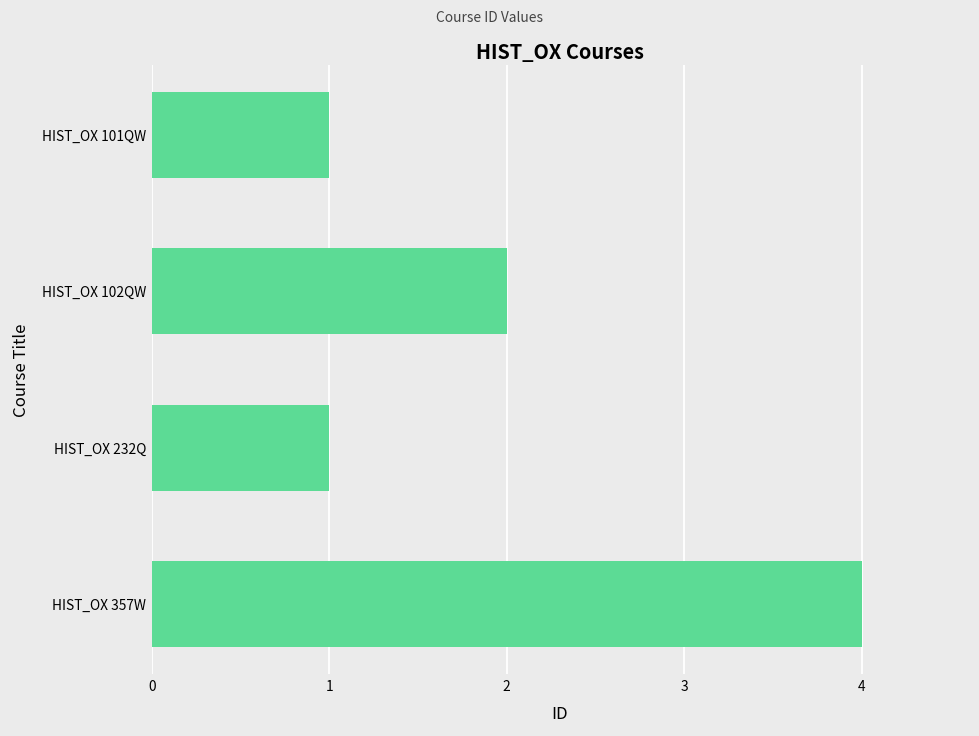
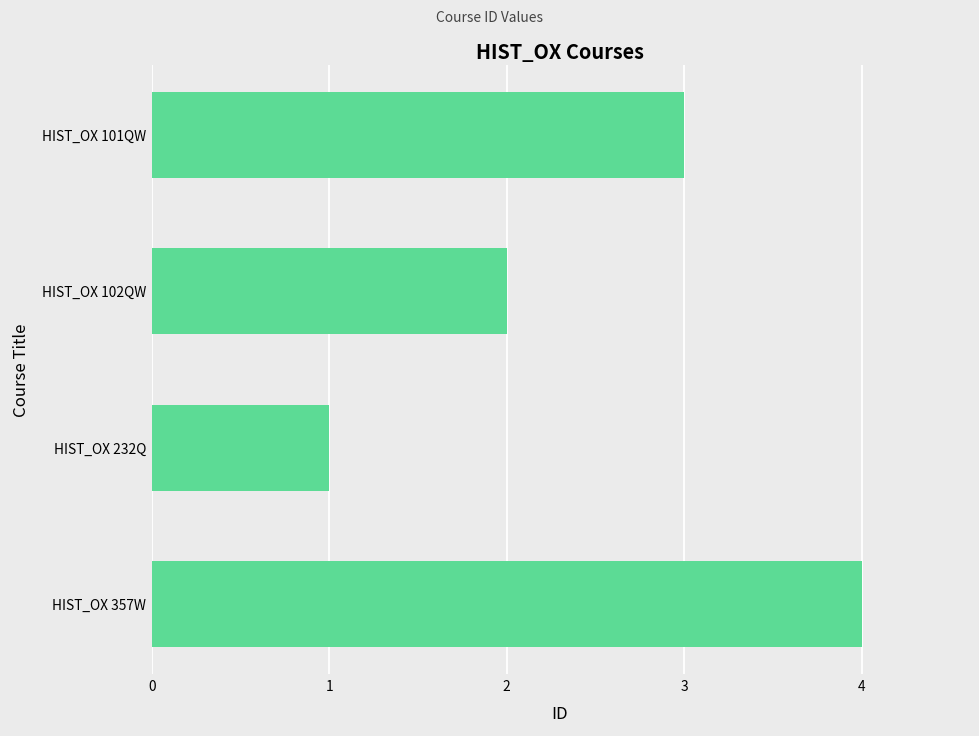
  {
-   "HIST_OX 101QW": 1,
+   "HIST_OX 101QW": 3,
    "HIST_OX 102QW": 2,
    "HIST_OX 232Q": 1,
    "HIST_OX 357W": 4
  }
